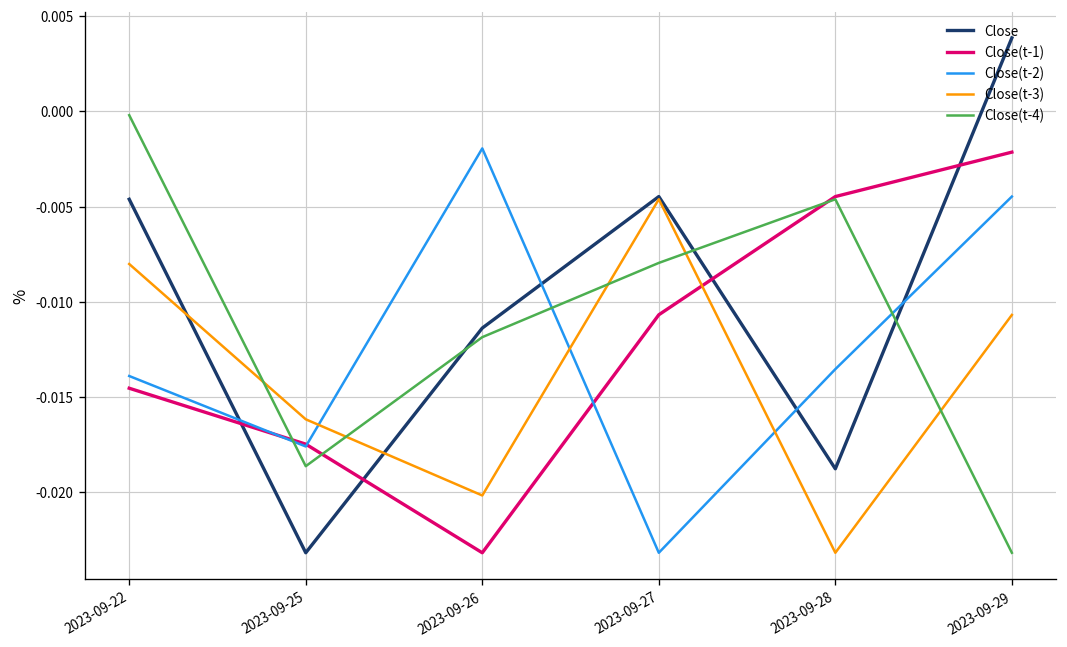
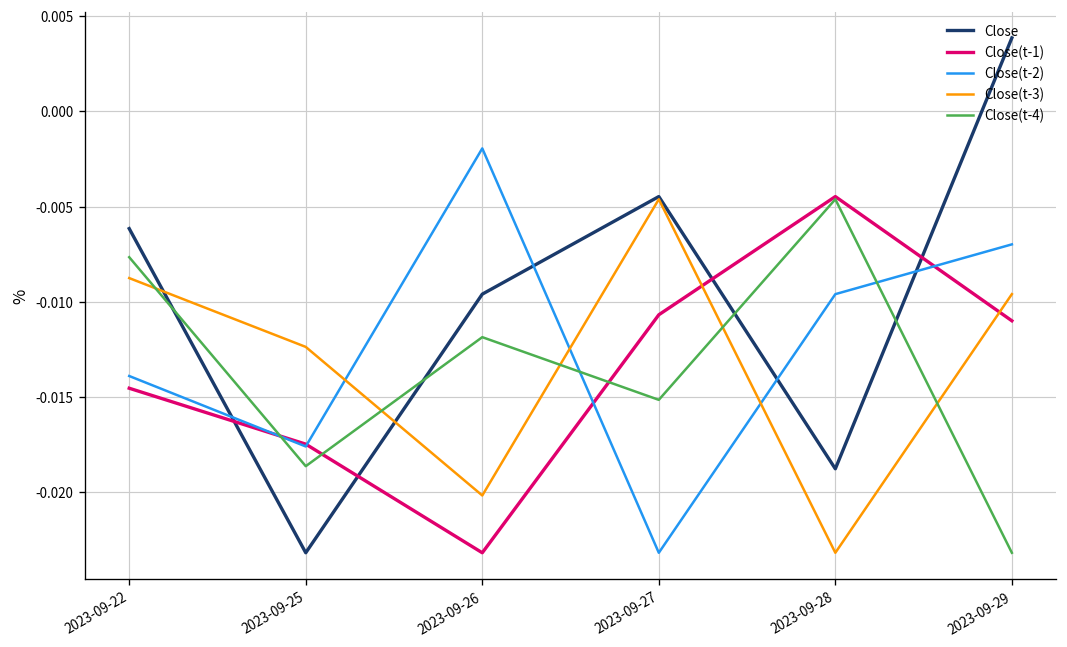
  {
    "Close": {
-     "2023-09-22": -0.0046,
+     "2023-09-22": -0.0062,
      "2023-09-25": -0.0232,
-     "2023-09-26": -0.0114,
+     "2023-09-26": -0.0096,
      "2023-09-28": -0.0188,
      "2023-09-29": 0.0039
    },
    "Close(t-1)": {
      "2023-09-22": -0.0145,
      "2023-09-26": -0.0232,
      "2023-09-27": -0.0107,
-     "2023-09-29": -0.0021
+     "2023-09-29": -0.0110
    },
    "Close(t-2)": {
      "2023-09-22": -0.0139,
      "2023-09-26": -0.0019,
      "2023-09-27": -0.0232,
-     "2023-09-28": -0.0135,
-     "2023-09-29": -0.0045
+     "2023-09-28": -0.0096,
+     "2023-09-29": -0.0070
    },
    "Close(t-3)": {
-     "2023-09-22": -0.0080,
-     "2023-09-25": -0.0162,
+     "2023-09-22": -0.0088,
+     "2023-09-25": -0.0124,
      "2023-09-26": -0.0202,
      "2023-09-28": -0.0232,
-     "2023-09-29": -0.0107
+     "2023-09-29": -0.0096
    },
    "Close(t-4)": {
-     "2023-09-22": -0.0002,
+     "2023-09-22": -0.0077,
      "2023-09-25": -0.0186,
      "2023-09-26": -0.0119,
-     "2023-09-27": -0.0080,
+     "2023-09-27": -0.0152,
      "2023-09-29": -0.0232
    }
  }
